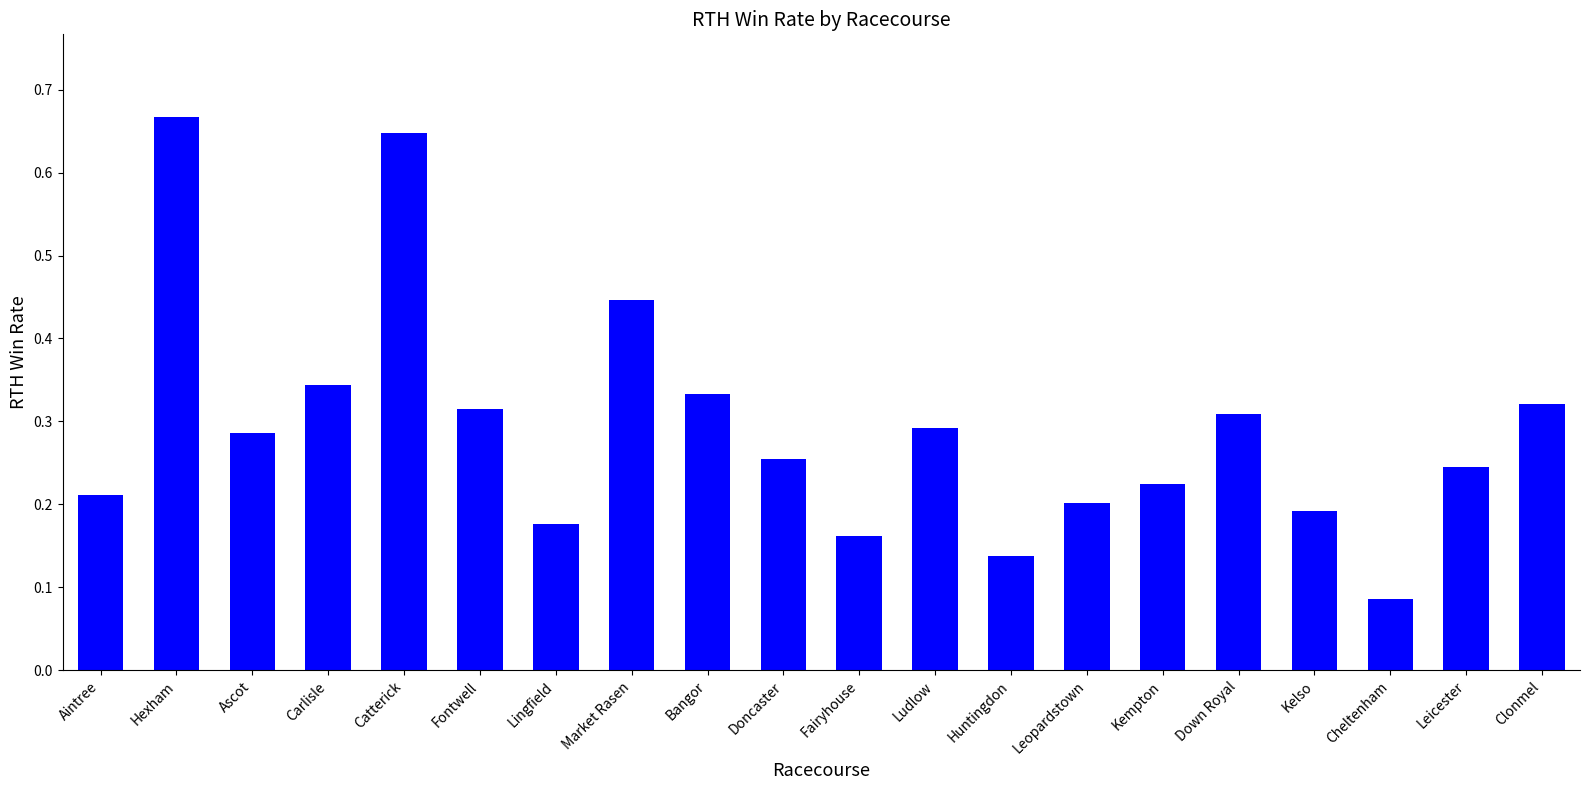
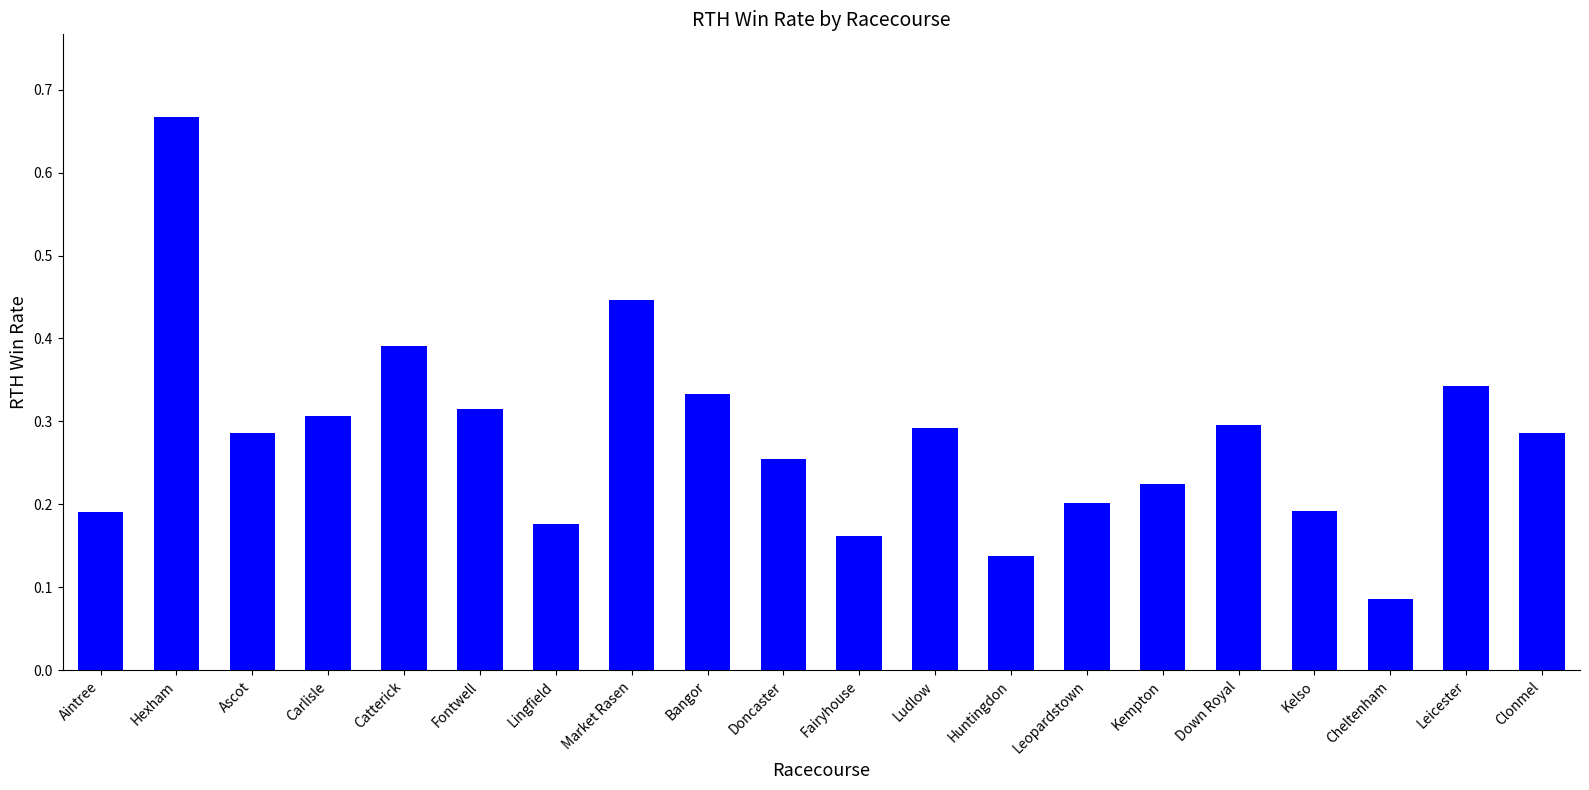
  {
-   "Aintree": 0.21,
+   "Aintree": 0.19,
    "Hexham": 0.67,
    "Ascot": 0.29,
-   "Carlisle": 0.34,
-   "Catterick": 0.65,
+   "Carlisle": 0.31,
+   "Catterick": 0.39,
    "Fontwell": 0.31,
    "Lingfield": 0.18,
    "Market Rasen": 0.45,
    "Bangor": 0.33,
    "Doncaster": 0.25,
    "Fairyhouse": 0.16,
    "Ludlow": 0.29,
    "Huntingdon": 0.14,
    "Leopardstown": 0.20,
    "Kempton": 0.22,
-   "Down Royal": 0.31,
+   "Down Royal": 0.30,
    "Kelso": 0.19,
    "Cheltenham": 0.09,
-   "Leicester": 0.25,
-   "Clonmel": 0.32
+   "Leicester": 0.34,
+   "Clonmel": 0.29
  }
